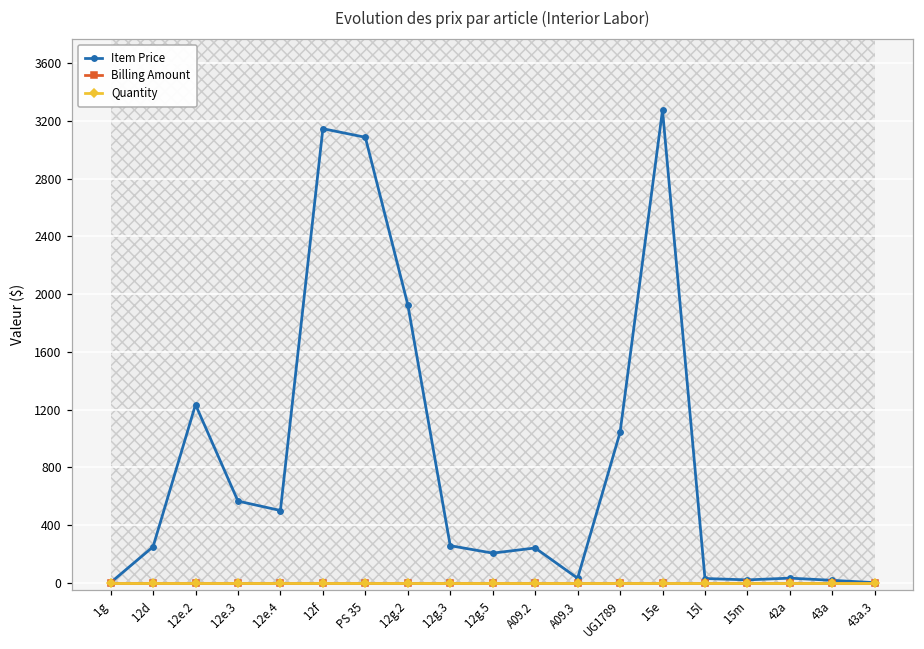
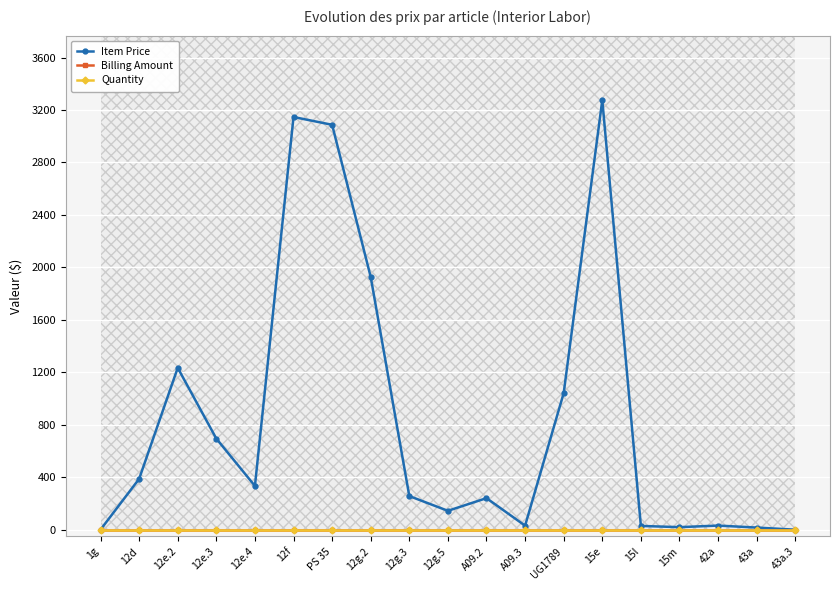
  {
    "Item Price": {
-     "12d": 250,
+     "12d": 390,
      "12e.2": 1230,
-     "12e.3": 570,
-     "12e.4": 500,
+     "12e.3": 700,
+     "12e.4": 330,
      "12f": 3150,
      "PS 35": 3090,
      "12g.2": 1930,
      "12g.3": 260,
-     "12g.5": 210,
+     "12g.5": 150,
      "A09.2": 240,
      "A09.3": 30,
      "UG1789": 1040,
      "15e": 3280,
      "15l": 30,
      "15m": 20,
      "42a": 30
    },
    "Quantity": {
      "12d": 0,
      "12e.2": 0,
      "12e.3": 0,
      "12e.4": 0,
      "12f": 0,
      "PS 35": 0,
      "12g.2": 0,
      "12g.3": 0,
      "12g.5": 0,
      "A09.2": 0,
      "A09.3": 0,
      "UG1789": 0,
      "15e": 0,
      "15l": 0,
      "15m": 0,
      "42a": 0
    }
  }
